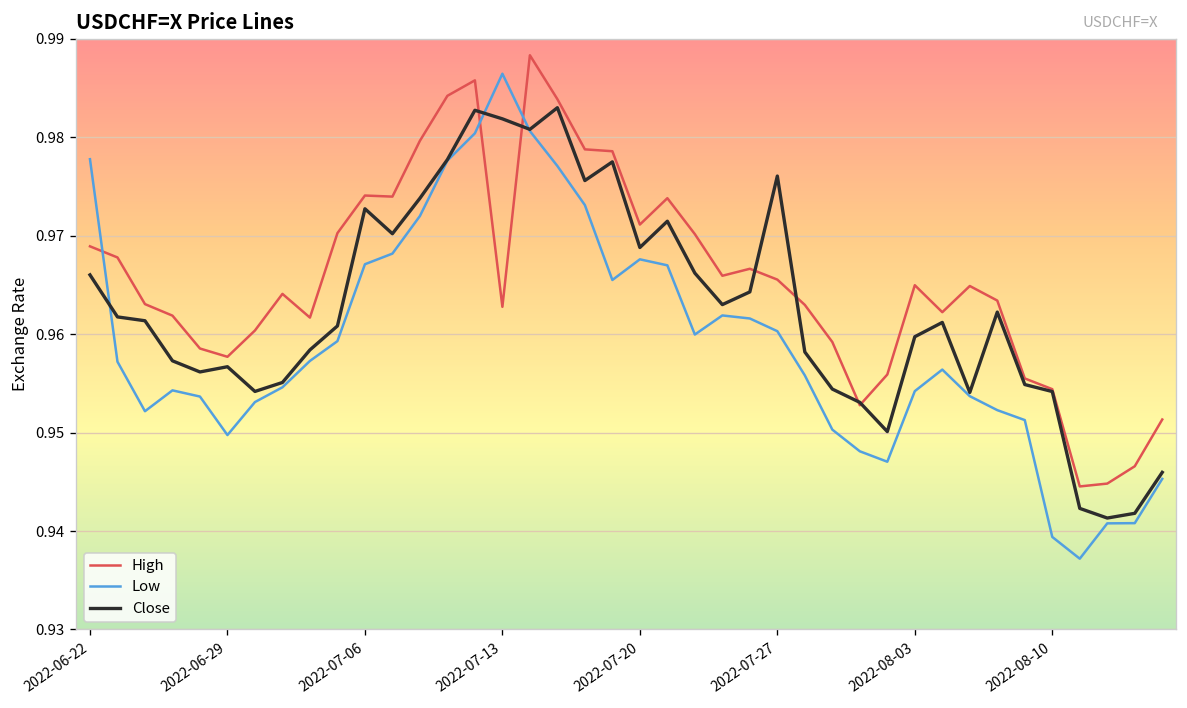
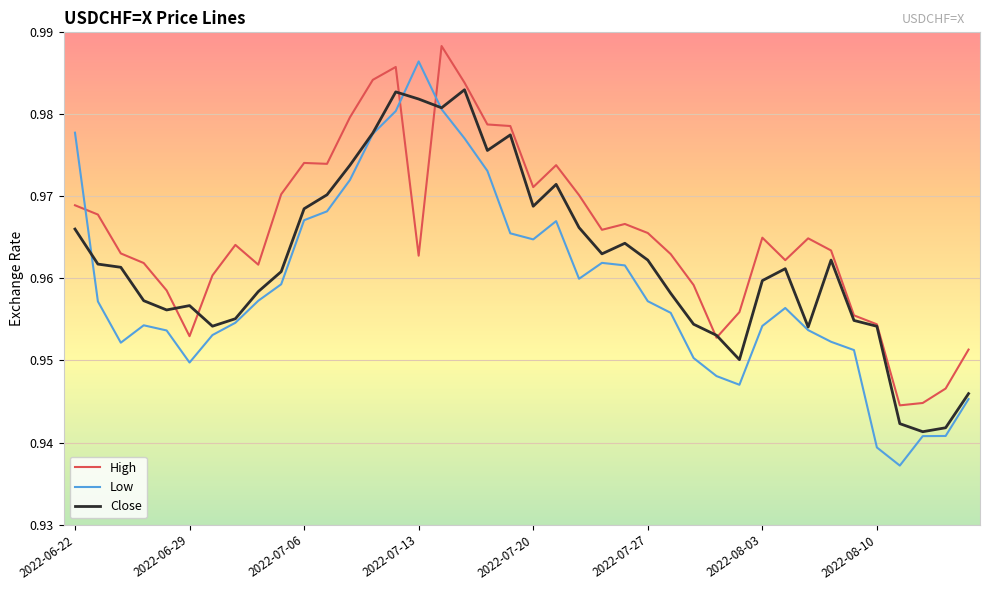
  {
    "High": {
      "2022-06-22": 0.969,
-     "2022-06-29": 0.958,
+     "2022-06-29": 0.953,
      "2022-07-06": 0.974,
      "2022-07-13": 0.963,
      "2022-07-20": 0.971,
      "2022-07-27": 0.966,
      "2022-08-03": 0.965
    },
    "Low": {
      "2022-06-22": 0.978,
      "2022-06-29": 0.950,
      "2022-07-06": 0.967,
      "2022-07-13": 0.986,
-     "2022-07-20": 0.968,
-     "2022-07-27": 0.960,
+     "2022-07-20": 0.965,
+     "2022-07-27": 0.957,
      "2022-08-03": 0.954,
      "2022-08-10": 0.939
    },
    "Close": {
      "2022-06-22": 0.966,
      "2022-06-29": 0.957,
-     "2022-07-06": 0.973,
+     "2022-07-06": 0.968,
      "2022-07-13": 0.982,
      "2022-07-20": 0.969,
-     "2022-07-27": 0.976,
+     "2022-07-27": 0.962,
      "2022-08-03": 0.960
    }
  }
